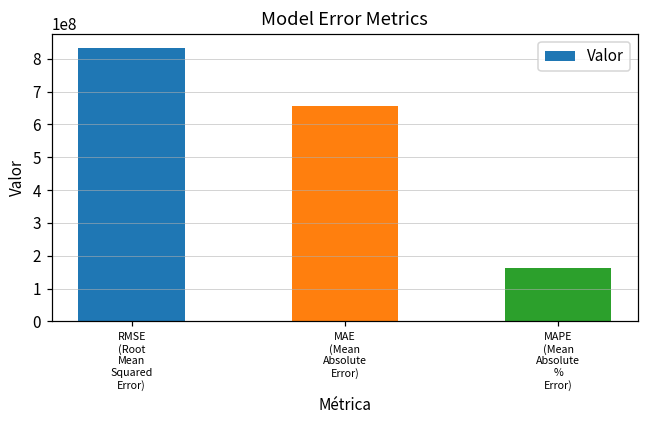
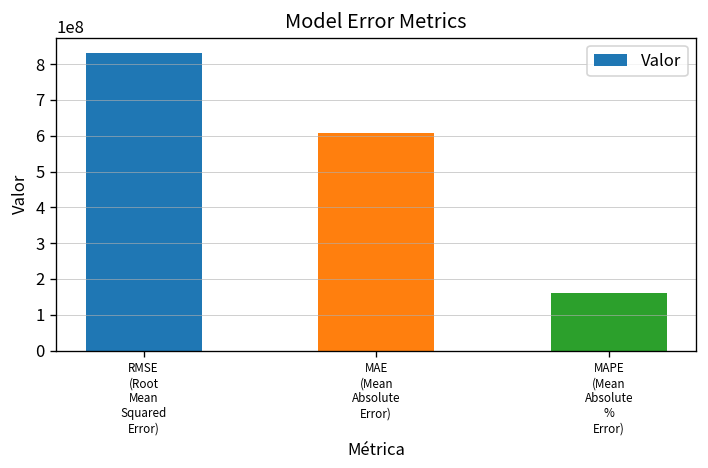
  {
    "RMSE (Root Mean Squared Error)": 830000000,
-   "MAE (Mean Absolute Error)": 660000000,
+   "MAE (Mean Absolute Error)": 610000000,
    "MAPE (Mean Absolute % Error)": 160000000
  }
